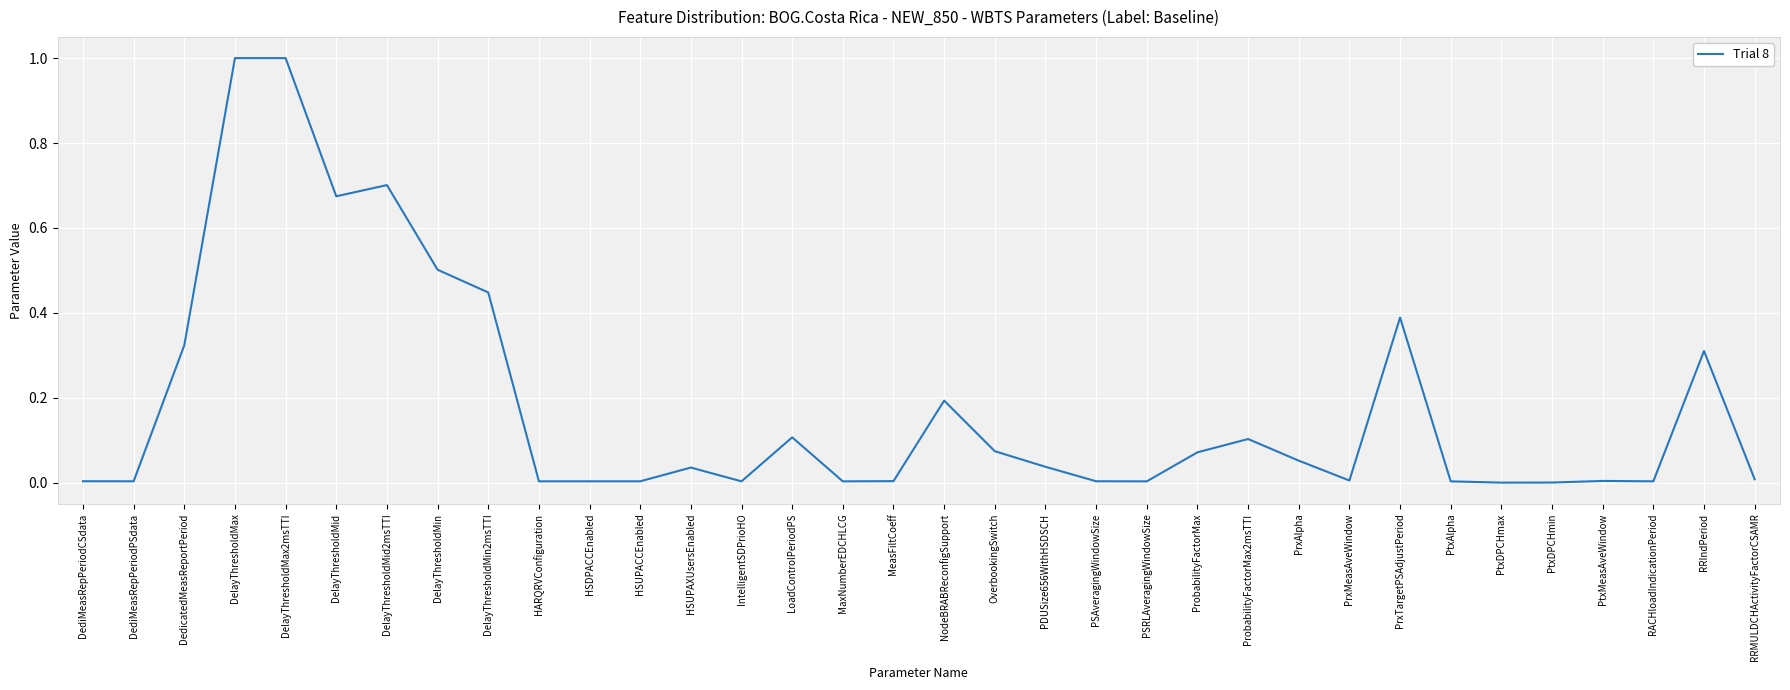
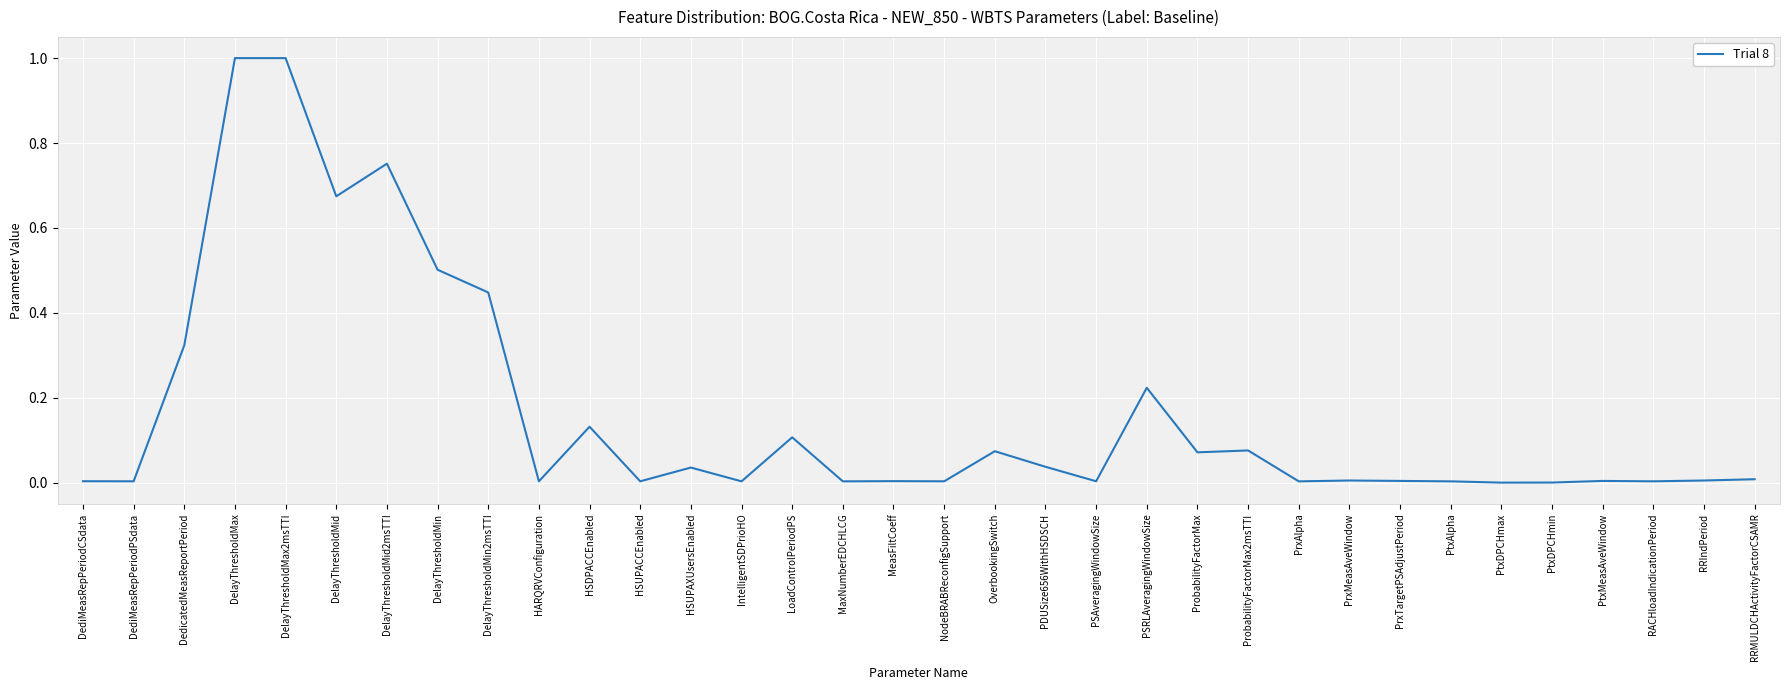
  {
    "DediMeasRepPeriodCSdata": 0.00,
    "DediMeasRepPeriodPSdata": 0.00,
    "DedicatedMeasReportPeriod": 0.32,
    "DelayThresholdMax": 1.00,
    "DelayThresholdMax2msTTI": 1.00,
    "DelayThresholdMid": 0.67,
-   "DelayThresholdMid2msTTI": 0.70,
+   "DelayThresholdMid2msTTI": 0.75,
    "DelayThresholdMin": 0.50,
    "DelayThresholdMin2msTTI": 0.45,
    "HARQRVConfiguration": 0.00,
-   "HSDPACCEnabled": 0.00,
+   "HSDPACCEnabled": 0.13,
    "HSUPACCEnabled": 0.00,
    "HSUPAXUsersEnabled": 0.04,
    "IntelligentSDPrioHO": 0.00,
    "LoadControlPeriodPS": 0.11,
    "MaxNumberEDCHLCG": 0.00,
    "MeasFiltCoeff": 0.00,
-   "NodeBRABReconfigSupport": 0.19,
+   "NodeBRABReconfigSupport": 0.00,
    "OverbookingSwitch": 0.07,
    "PDUSize656WithHSDSCH": 0.04,
    "PSAveragingWindowSize": 0.00,
-   "PSRLAveragingWindowSize": 0.00,
+   "PSRLAveragingWindowSize": 0.22,
    "ProbabilityFactorMax": 0.07,
-   "ProbabilityFactorMax2msTTI": 0.10,
-   "PrxAlpha": 0.05,
+   "ProbabilityFactorMax2msTTI": 0.08,
+   "PrxAlpha": 0.00,
    "PrxMeasAveWindow": 0.00,
-   "PrxTargetPSAdjustPeriod": 0.39,
+   "PrxTargetPSAdjustPeriod": 0.00,
    "PtxAlpha": 0.00,
    "PtxDPCHmax": 0.00,
    "PtxDPCHmin": 0.00,
    "PtxMeasAveWindow": 0.00,
    "RACHloadIndicationPeriod": 0.00,
-   "RRIndPeriod": 0.31,
+   "RRIndPeriod": 0.00,
    "RRMULDCHActivityFactorCSAMR": 0.01
  }
